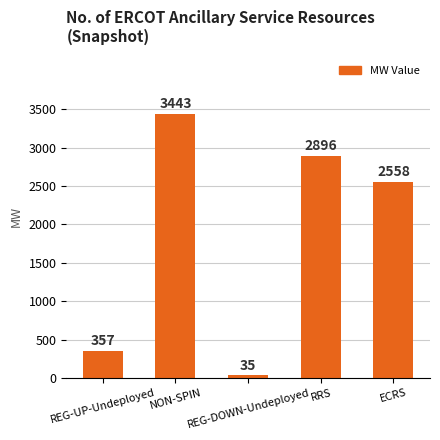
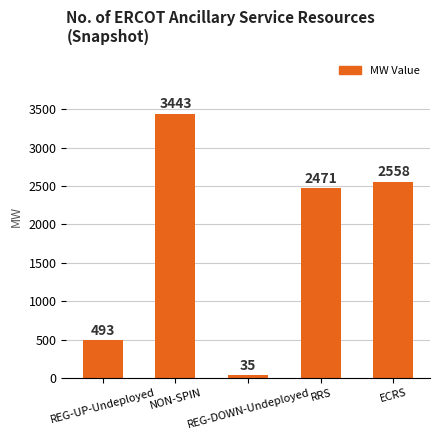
  {
-   "REG-UP-Undeployed": 357,
+   "REG-UP-Undeployed": 493,
    "NON-SPIN": 3443,
    "REG-DOWN-Undeployed": 35,
-   "RRS": 2896,
+   "RRS": 2471,
    "ECRS": 2558
  }
